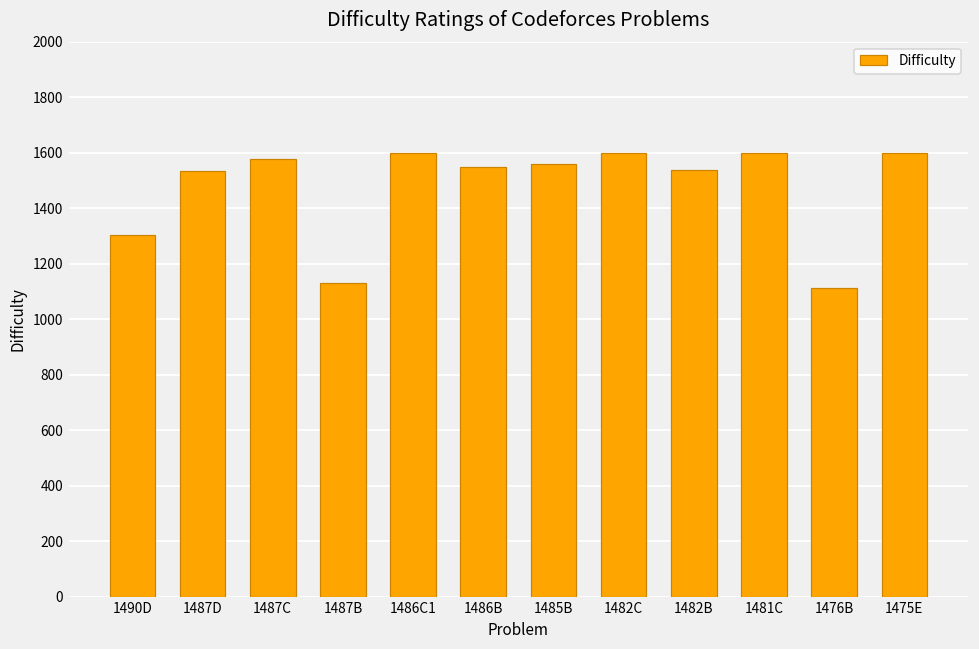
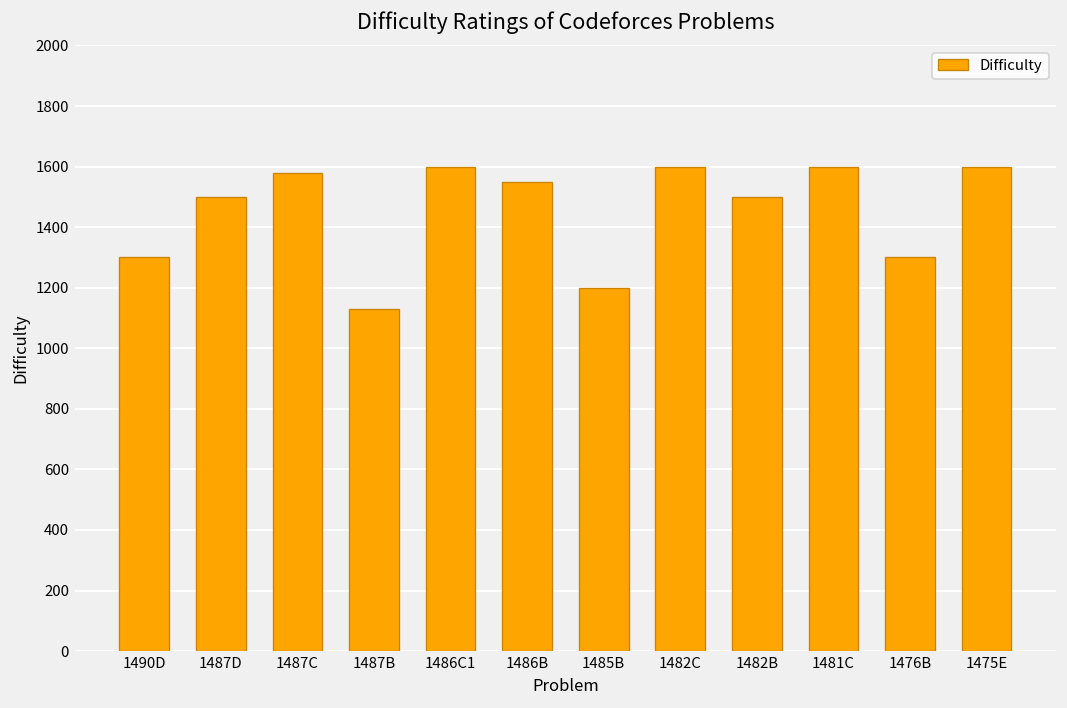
  {
    "1490D": 1300,
-   "1487D": 1530,
+   "1487D": 1500,
    "1487C": 1580,
    "1487B": 1130,
    "1486C1": 1600,
    "1486B": 1550,
-   "1485B": 1560,
+   "1485B": 1200,
    "1482C": 1600,
-   "1482B": 1540,
+   "1482B": 1500,
    "1481C": 1600,
-   "1476B": 1110,
+   "1476B": 1300,
    "1475E": 1600
  }
